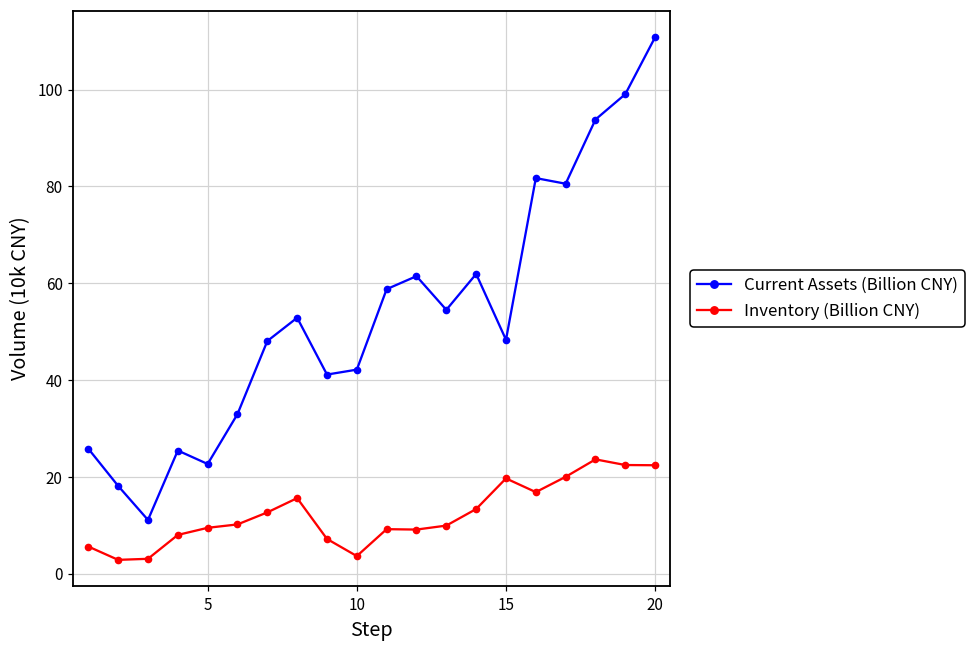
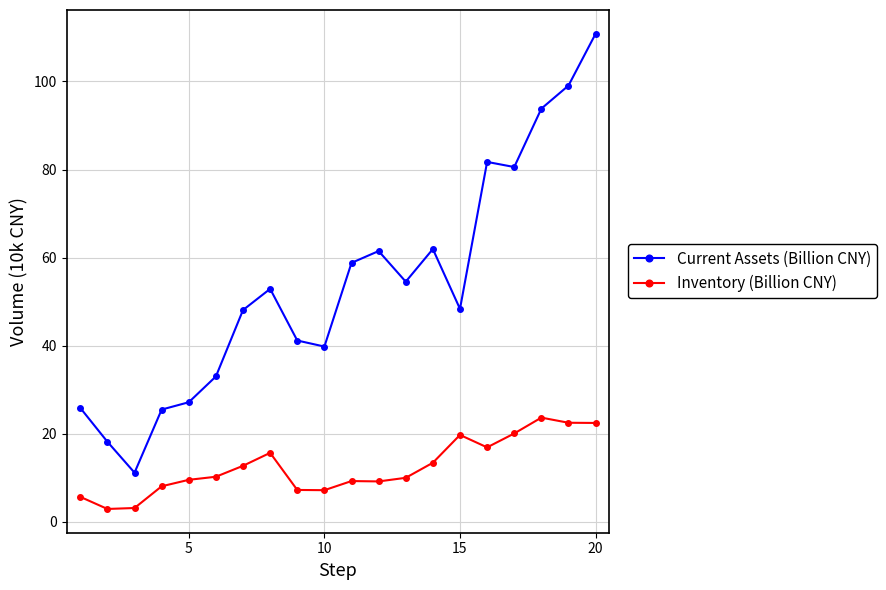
  {
    "Current Assets (Billion CNY)": {
-     "5": 23,
-     "10": 42,
+     "5": 27,
+     "10": 40,
      "15": 48,
      "20": 111
    },
    "Inventory (Billion CNY)": {
      "5": 10,
-     "10": 4,
+     "10": 7,
      "15": 20,
      "20": 22
    }
  }
